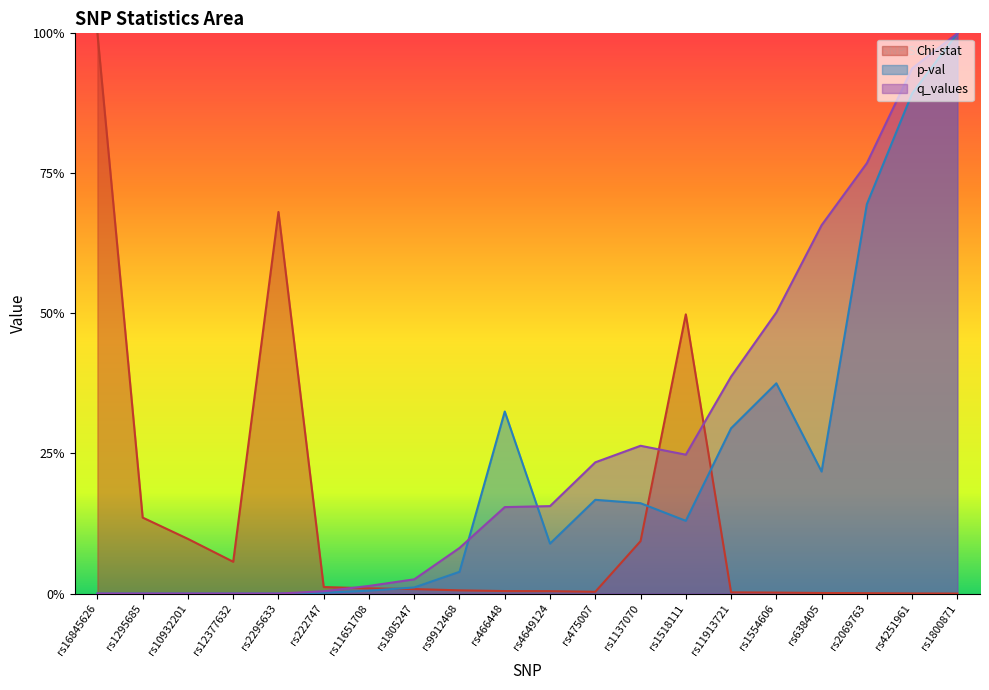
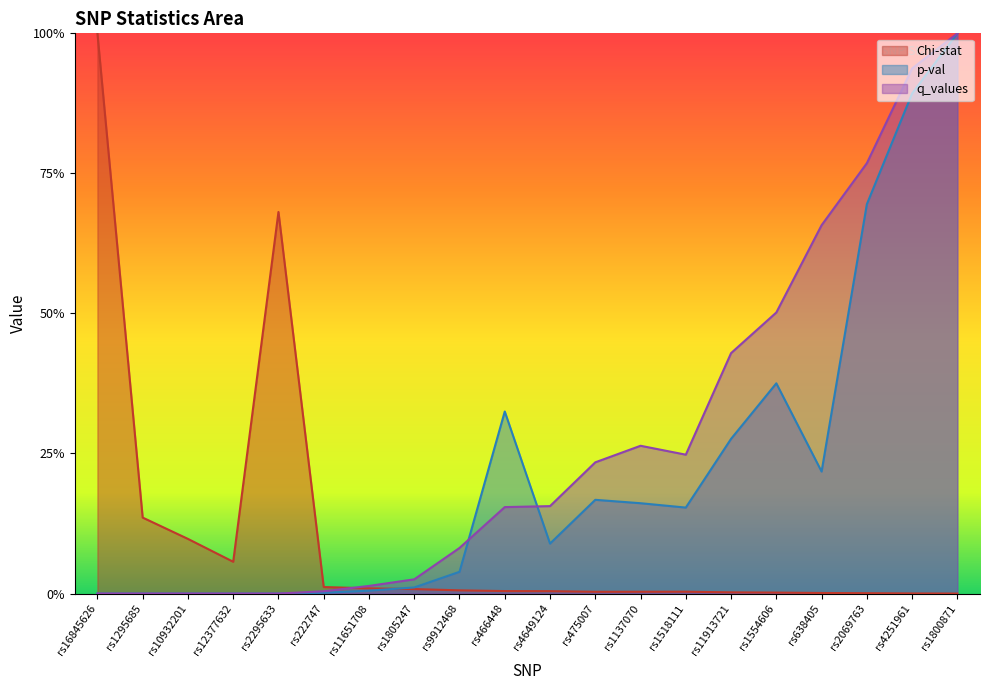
  {
    "Chi-stat": {
      "rs16845626": "100%",
      "rs1295685": "14%",
      "rs10932201": "10%",
      "rs12377632": "6%",
      "rs2295633": "68%",
      "rs222747": "1%",
      "rs9912468": "1%",
      "rs466448": "0%",
      "rs4649124": "0%",
      "rs475007": "0%",
-     "rs1137070": "9%",
-     "rs1518111": "50%",
+     "rs1137070": "0%",
+     "rs1518111": "0%",
      "rs11913721": "0%",
      "rs1554606": "0%",
      "rs638405": "0%",
      "rs2069763": "0%",
      "rs4251961": "0%",
      "rs1800871": "0%"
    },
    "p-val": {
      "rs9912468": "4%",
      "rs466448": "32%",
      "rs4649124": "9%",
      "rs475007": "17%",
      "rs1137070": "16%",
-     "rs1518111": "13%",
-     "rs11913721": "30%",
+     "rs1518111": "15%",
+     "rs11913721": "28%",
      "rs1554606": "38%",
      "rs638405": "22%",
      "rs2069763": "70%"
    },
    "q_values": {
      "rs1805247": "3%",
      "rs9912468": "8%",
      "rs466448": "15%",
      "rs4649124": "16%",
      "rs475007": "23%",
      "rs1137070": "26%",
      "rs1518111": "25%",
-     "rs11913721": "39%",
+     "rs11913721": "43%",
      "rs1554606": "50%",
      "rs638405": "66%",
      "rs2069763": "77%"
    }
  }
